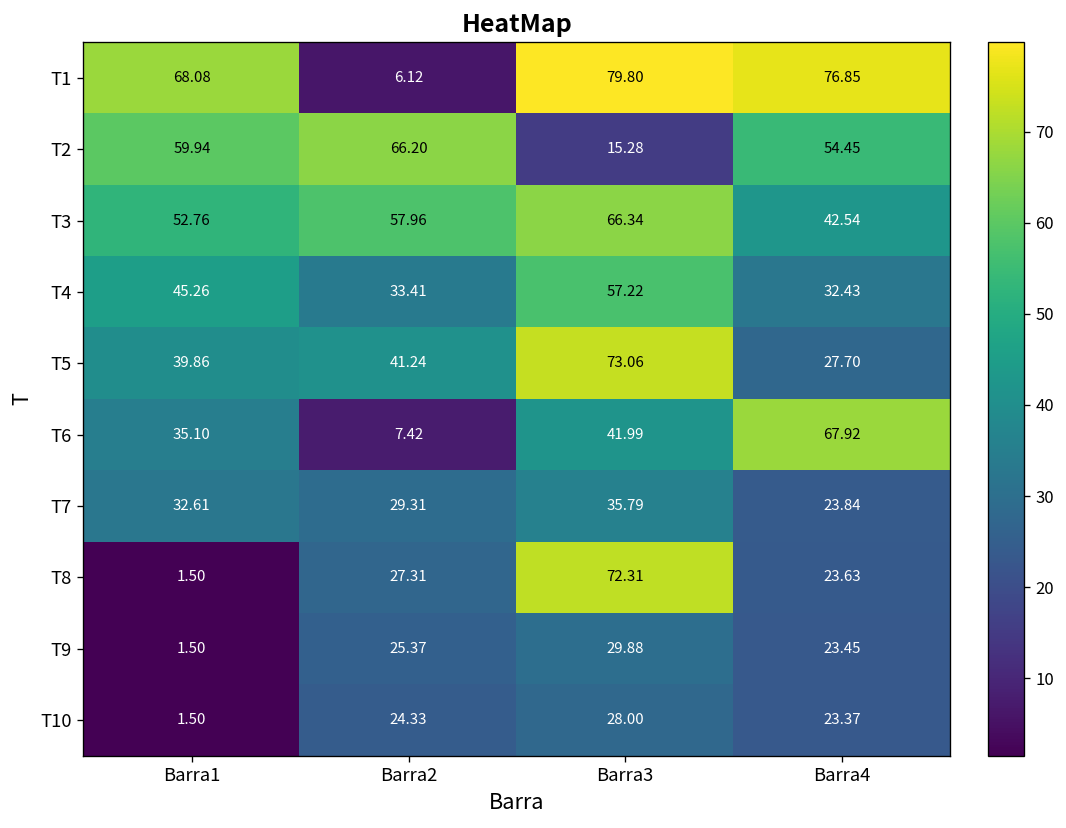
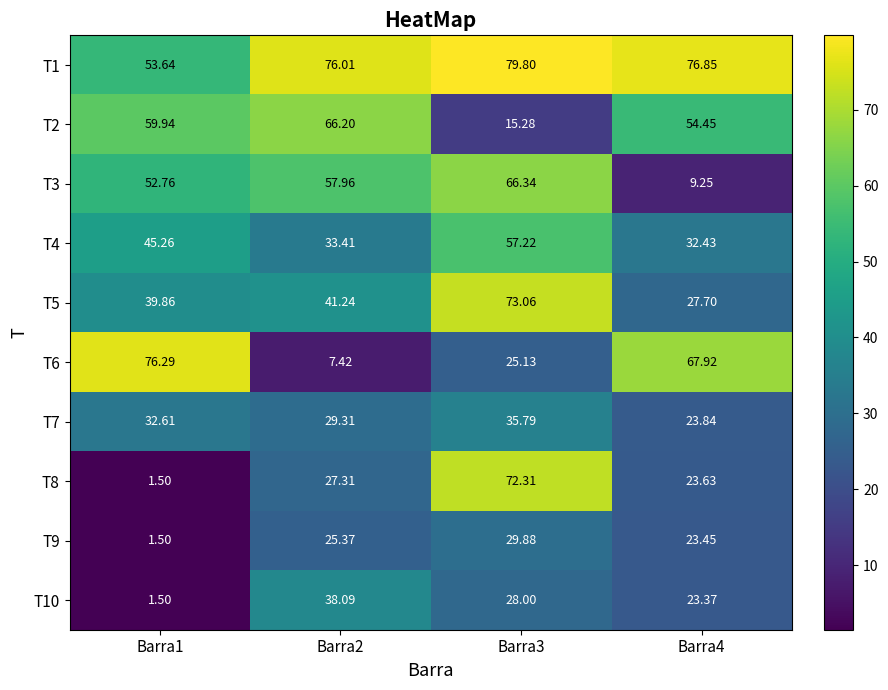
  {
    "T1": {
-     "Barra1": 68.08,
-     "Barra2": 6.12,
+     "Barra1": 53.64,
+     "Barra2": 76.01,
      "Barra3": 79.80,
      "Barra4": 76.85
    },
    "T2": {
      "Barra1": 59.94,
      "Barra2": 66.20,
      "Barra3": 15.28,
      "Barra4": 54.45
    },
    "T3": {
      "Barra1": 52.76,
      "Barra2": 57.96,
      "Barra3": 66.34,
-     "Barra4": 42.54
+     "Barra4": 9.25
    },
    "T4": {
      "Barra1": 45.26,
      "Barra2": 33.41,
      "Barra3": 57.22,
      "Barra4": 32.43
    },
    "T5": {
      "Barra1": 39.86,
      "Barra2": 41.24,
      "Barra3": 73.06,
      "Barra4": 27.70
    },
    "T6": {
-     "Barra1": 35.10,
+     "Barra1": 76.29,
      "Barra2": 7.42,
-     "Barra3": 41.99,
+     "Barra3": 25.13,
      "Barra4": 67.92
    },
    "T7": {
      "Barra1": 32.61,
      "Barra2": 29.31,
      "Barra3": 35.79,
      "Barra4": 23.84
    },
    "T8": {
      "Barra1": 1.50,
      "Barra2": 27.31,
      "Barra3": 72.31,
      "Barra4": 23.63
    },
    "T9": {
      "Barra1": 1.50,
      "Barra2": 25.37,
      "Barra3": 29.88,
      "Barra4": 23.45
    },
    "T10": {
      "Barra1": 1.50,
-     "Barra2": 24.33,
+     "Barra2": 38.09,
      "Barra3": 28.00,
      "Barra4": 23.37
    }
  }
